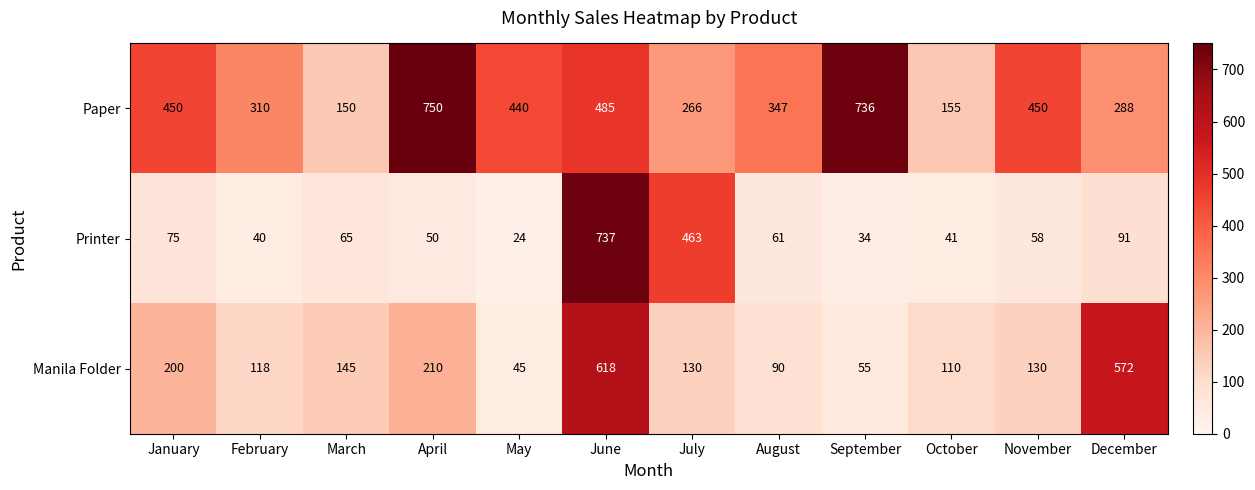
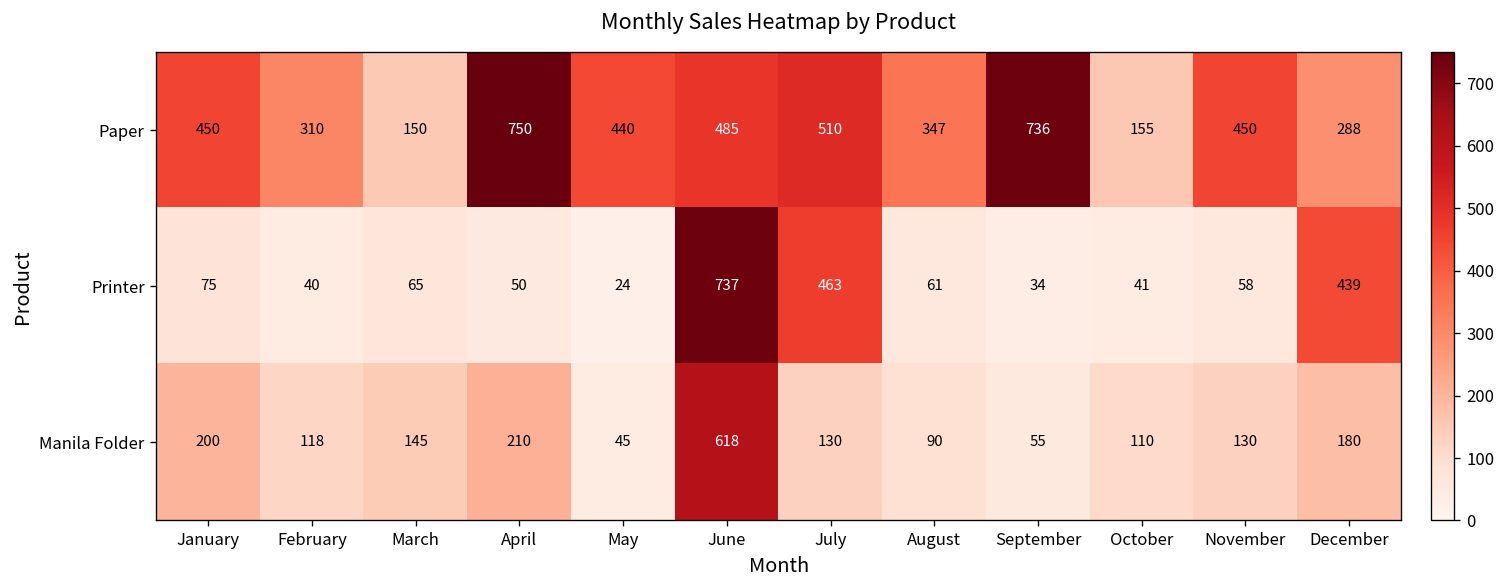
  {
    "Paper": {
      "January": 450,
      "February": 310,
      "March": 150,
      "April": 750,
      "May": 440,
      "June": 485,
-     "July": 266,
+     "July": 510,
      "August": 347,
      "September": 736,
      "October": 155,
      "November": 450,
      "December": 288
    },
    "Printer": {
      "January": 75,
      "February": 40,
      "March": 65,
      "April": 50,
      "May": 24,
      "June": 737,
      "July": 463,
      "August": 61,
      "September": 34,
      "October": 41,
      "November": 58,
-     "December": 91
+     "December": 439
    },
    "Manila Folder": {
      "January": 200,
      "February": 118,
      "March": 145,
      "April": 210,
      "May": 45,
      "June": 618,
      "July": 130,
      "August": 90,
      "September": 55,
      "October": 110,
      "November": 130,
-     "December": 572
+     "December": 180
    }
  }
